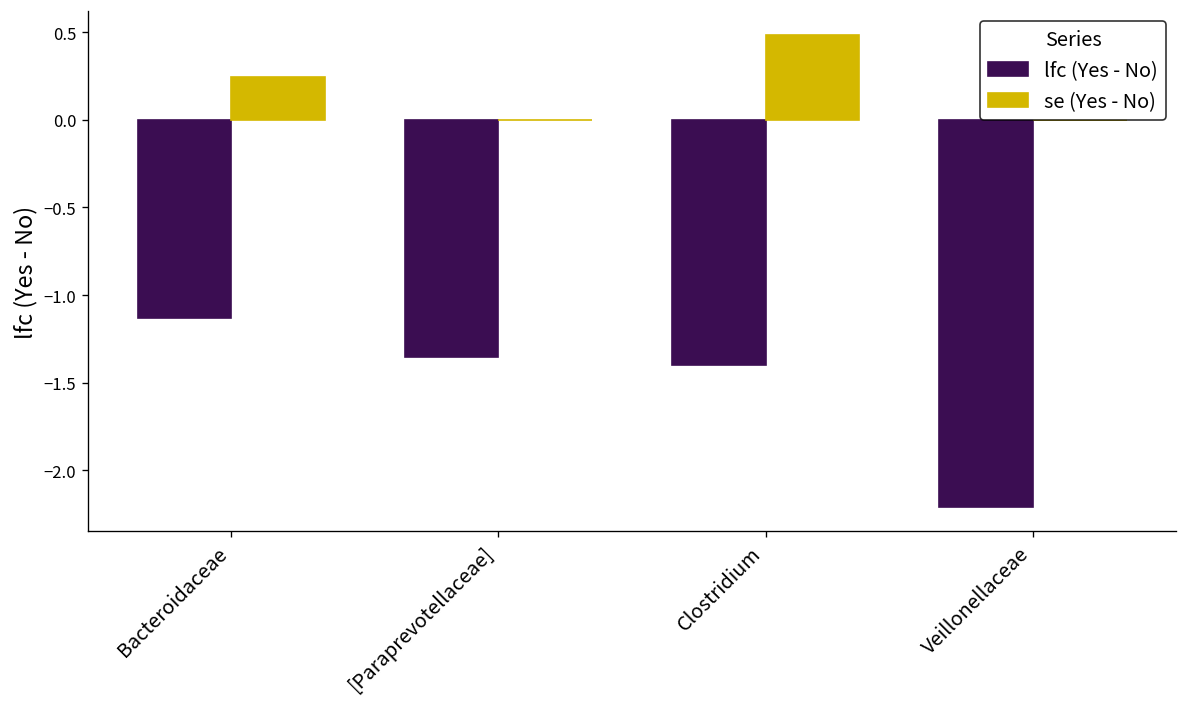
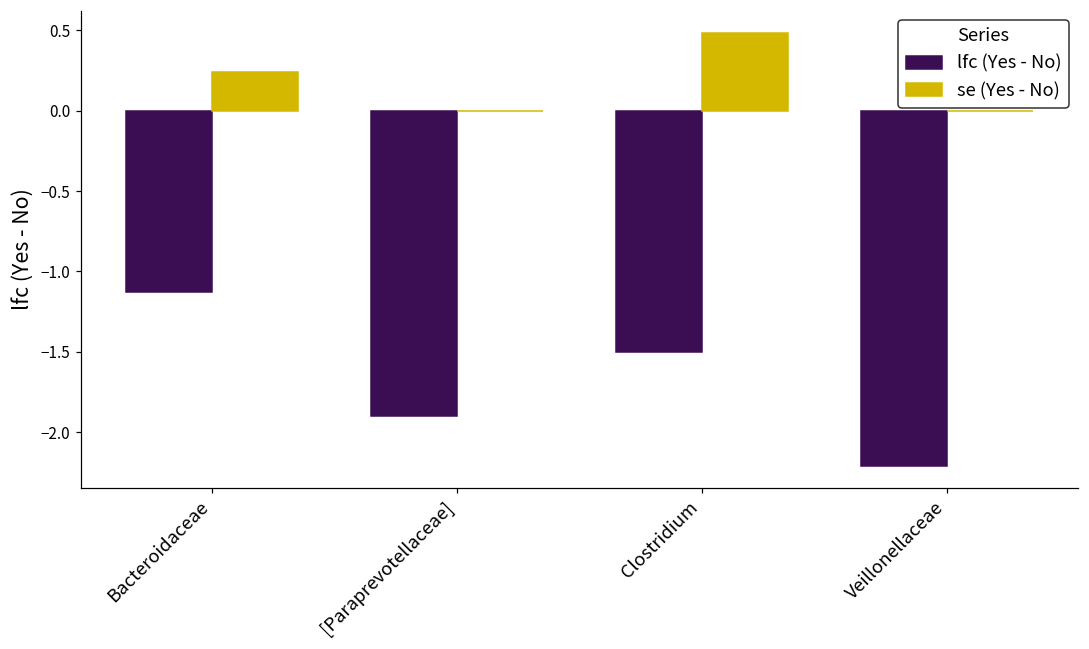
  {
    "lfc (Yes - No)": {
      "Bacteroidaceae": -1.13,
-     "[Paraprevotellaceae]": -1.35,
-     "Clostridium": -1.4,
+     "[Paraprevotellaceae]": -1.90,
+     "Clostridium": -1.5,
      "Veillonellaceae": -2.21
    },
    "se (Yes - No)": {
      "Bacteroidaceae": 0.24,
      "[Paraprevotellaceae]": 0.00,
      "Clostridium": 0.49,
      "Veillonellaceae": 0.00
    }
  }
